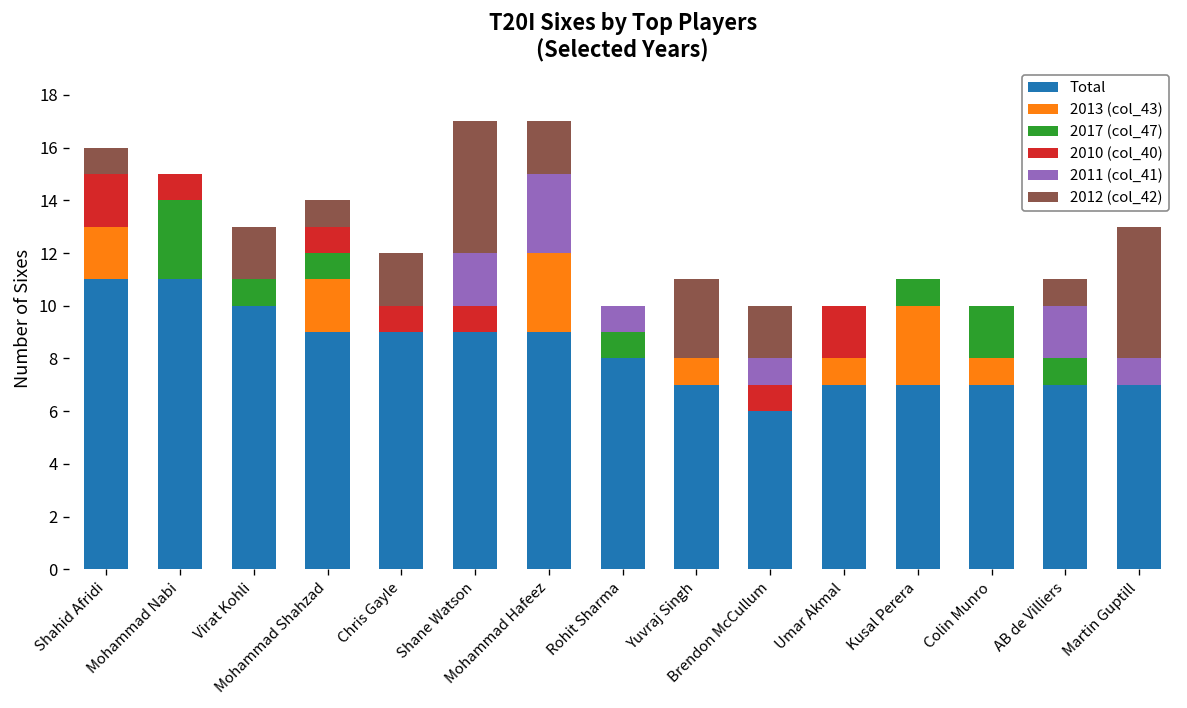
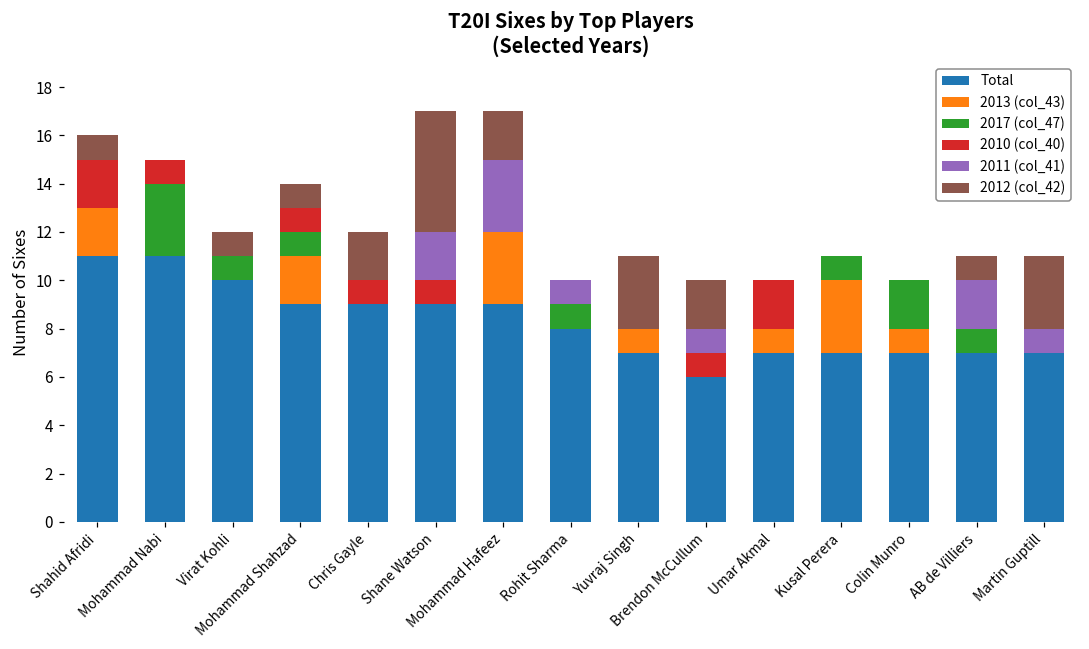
  {
    "Total": {
      "Shahid Afridi": 11,
      "Mohammad Nabi": 11,
      "Virat Kohli": 10,
      "Mohammad Shahzad": 9,
      "Chris Gayle": 9,
      "Shane Watson": 9,
      "Mohammad Hafeez": 9,
      "Rohit Sharma": 8,
      "Yuvraj Singh": 7,
      "Brendon McCullum": 6,
      "Umar Akmal": 7,
      "Kusal Perera": 7,
      "Colin Munro": 7,
      "AB de Villiers": 7,
      "Martin Guptill": 7
    },
    "2013 (col_43)": {
      "Shahid Afridi": 2,
      "Mohammad Nabi": 0,
      "Virat Kohli": 0,
      "Mohammad Shahzad": 2,
      "Chris Gayle": 0,
      "Shane Watson": 0,
      "Mohammad Hafeez": 3,
      "Rohit Sharma": 0,
      "Yuvraj Singh": 1,
      "Brendon McCullum": 0,
      "Umar Akmal": 1,
      "Kusal Perera": 3,
      "Colin Munro": 1,
      "AB de Villiers": 0,
      "Martin Guptill": 0
    },
    "2017 (col_47)": {
      "Shahid Afridi": 0,
      "Mohammad Nabi": 3,
      "Virat Kohli": 1,
      "Mohammad Shahzad": 1,
      "Chris Gayle": 0,
      "Shane Watson": 0,
      "Mohammad Hafeez": 0,
      "Rohit Sharma": 1,
      "Yuvraj Singh": 0,
      "Brendon McCullum": 0,
      "Umar Akmal": 0,
      "Kusal Perera": 1,
      "Colin Munro": 2,
      "AB de Villiers": 1,
      "Martin Guptill": 0
    },
    "2010 (col_40)": {
      "Shahid Afridi": 2,
      "Mohammad Nabi": 1,
      "Virat Kohli": 0,
      "Mohammad Shahzad": 1,
      "Chris Gayle": 1,
      "Shane Watson": 1,
      "Mohammad Hafeez": 0,
      "Rohit Sharma": 0,
      "Yuvraj Singh": 0,
      "Brendon McCullum": 1,
      "Umar Akmal": 2,
      "Kusal Perera": 0,
      "Colin Munro": 0,
      "AB de Villiers": 0,
      "Martin Guptill": 0
    },
    "2011 (col_41)": {
      "Shahid Afridi": 0,
      "Mohammad Nabi": 0,
      "Virat Kohli": 0,
      "Mohammad Shahzad": 0,
      "Chris Gayle": 0,
      "Shane Watson": 2,
      "Mohammad Hafeez": 3,
      "Rohit Sharma": 1,
      "Yuvraj Singh": 0,
      "Brendon McCullum": 1,
      "Umar Akmal": 0,
      "Kusal Perera": 0,
      "Colin Munro": 0,
      "AB de Villiers": 2,
      "Martin Guptill": 1
    },
    "2012 (col_42)": {
      "Shahid Afridi": 1,
      "Mohammad Nabi": 0,
-     "Virat Kohli": 2,
+     "Virat Kohli": 1,
      "Mohammad Shahzad": 1,
      "Chris Gayle": 2,
      "Shane Watson": 5,
      "Mohammad Hafeez": 2,
      "Rohit Sharma": 0,
      "Yuvraj Singh": 3,
      "Brendon McCullum": 2,
      "Umar Akmal": 0,
      "Kusal Perera": 0,
      "Colin Munro": 0,
      "AB de Villiers": 1,
-     "Martin Guptill": 5
+     "Martin Guptill": 3
    }
  }
